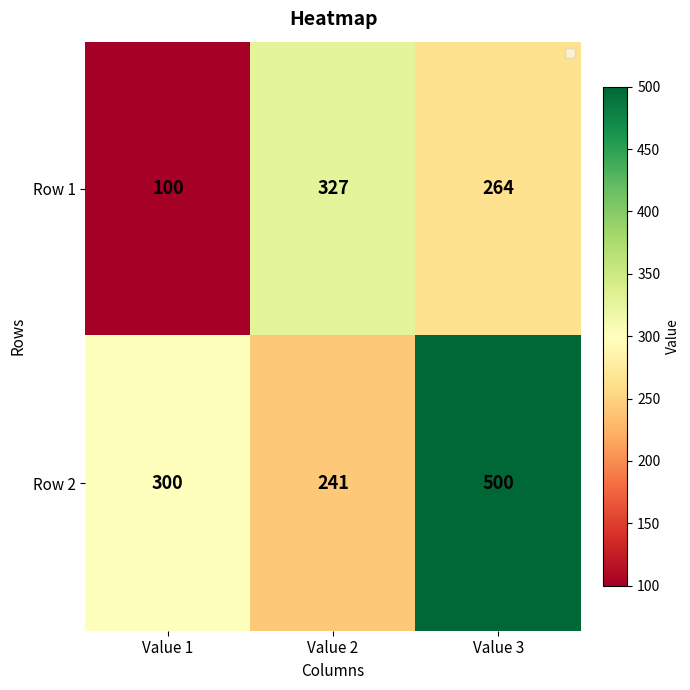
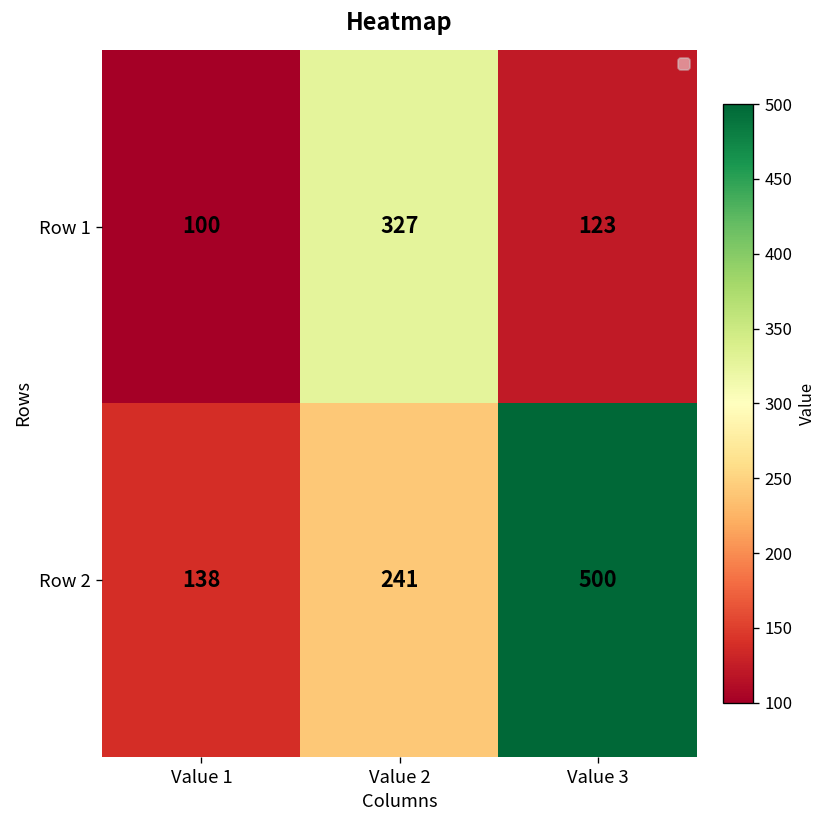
  {
    "Row 1": {
      "Value 1": 100,
      "Value 2": 327,
-     "Value 3": 264
+     "Value 3": 123
    },
    "Row 2": {
-     "Value 1": 300,
+     "Value 1": 138,
      "Value 2": 241,
      "Value 3": 500
    }
  }
